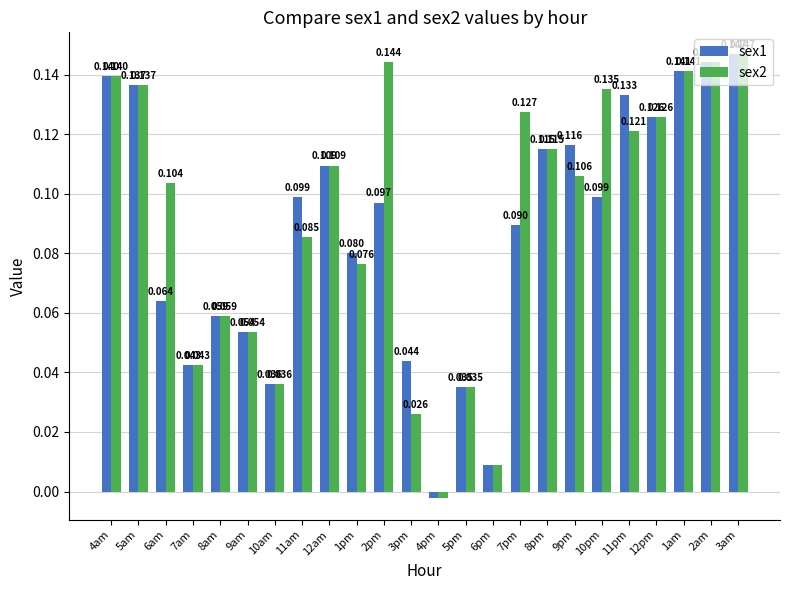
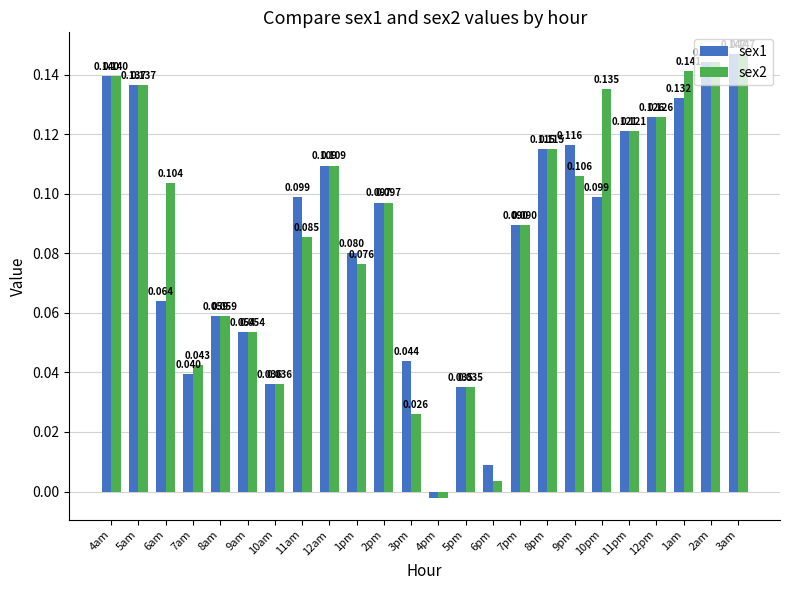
  {
    "sex1": {
      "6am": 0.064,
-     "7am": 0.043,
+     "7am": 0.040,
      "11am": 0.099,
      "1pm": 0.080,
      "2pm": 0.097,
      "3pm": 0.044,
      "7pm": 0.090,
      "10pm": 0.099,
-     "11pm": 0.133,
-     "1am": 0.141
+     "11pm": 0.121,
+     "1am": 0.132
    },
    "sex2": {
      "6am": 0.104,
      "11am": 0.085,
      "1pm": 0.076,
-     "2pm": 0.144,
+     "2pm": 0.097,
      "3pm": 0.026,
-     "6pm": 0.009,
-     "7pm": 0.127,
+     "6pm": 0.004,
+     "7pm": 0.090,
      "9pm": 0.106,
      "10pm": 0.135,
      "11pm": 0.121
    }
  }
